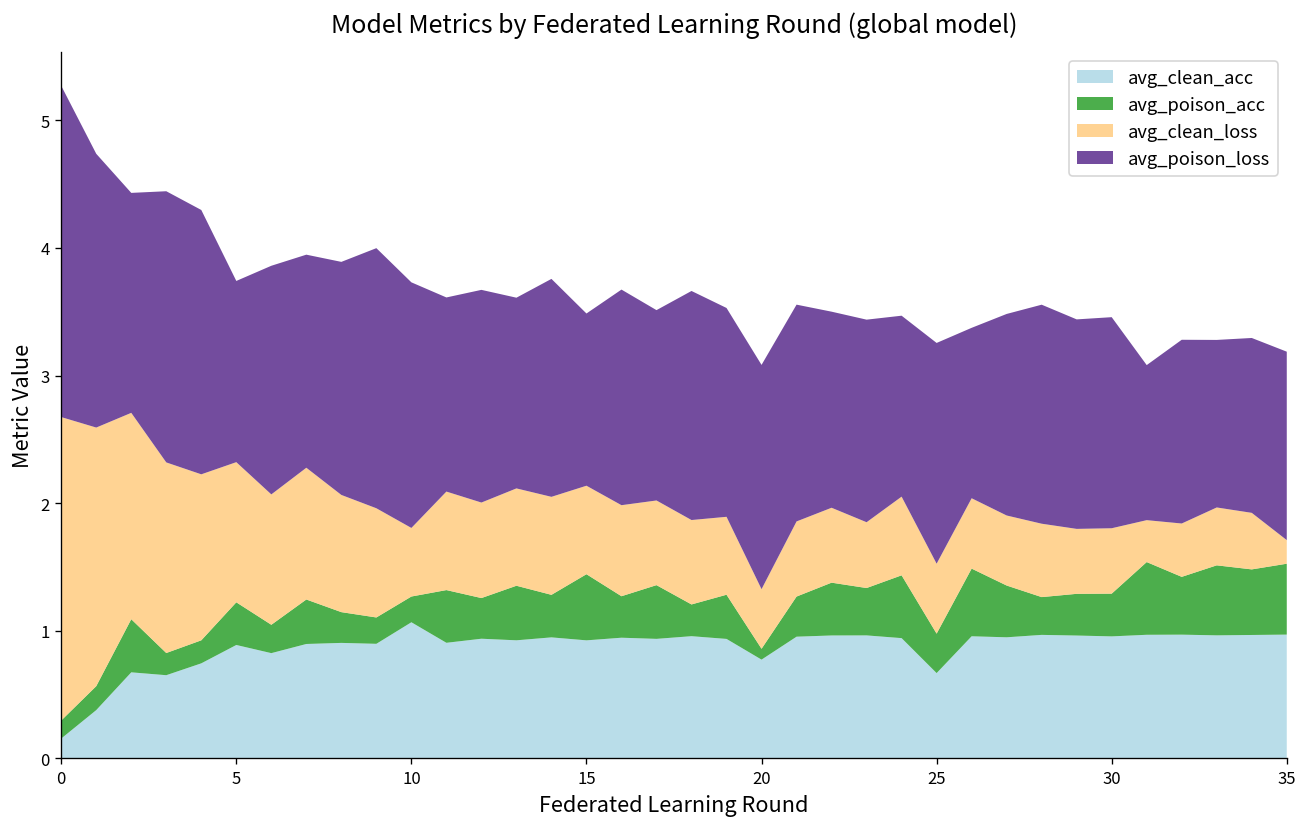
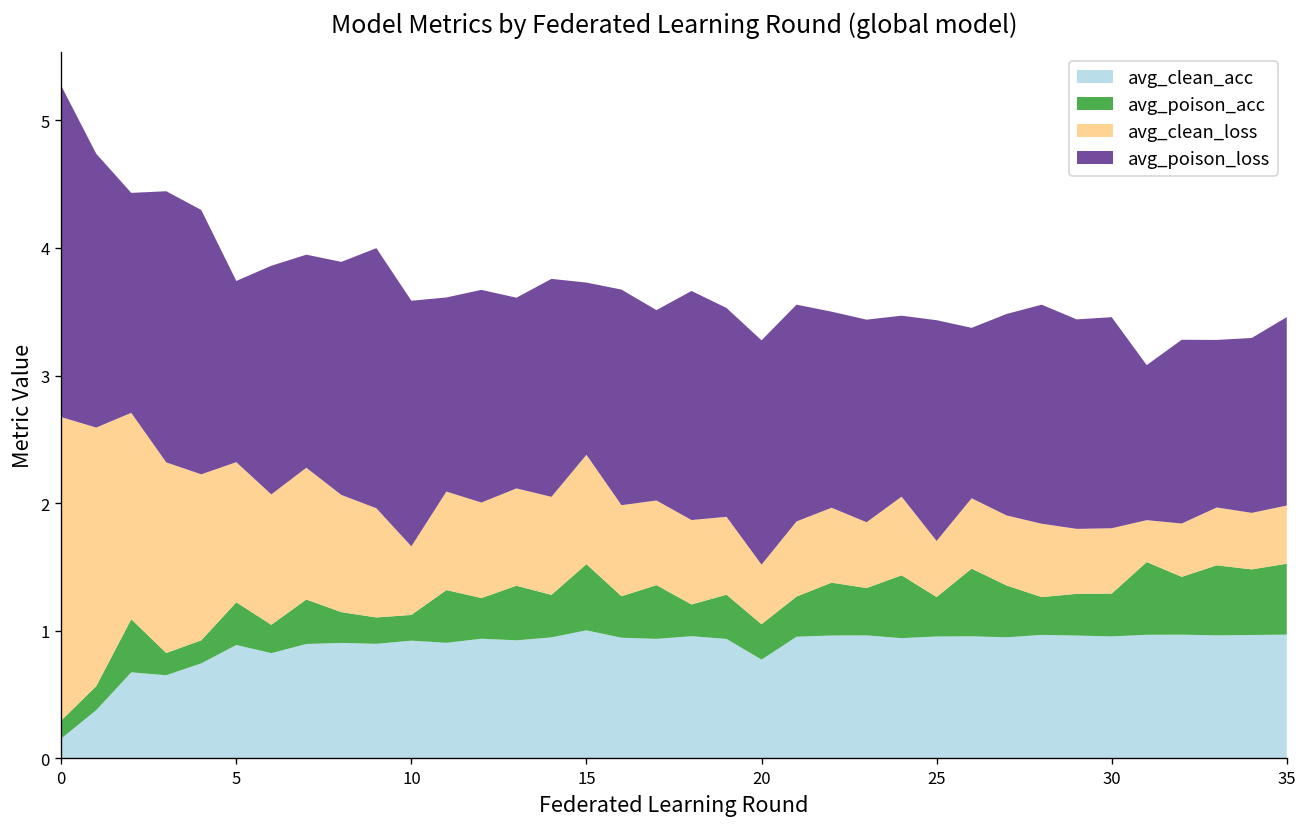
  {
    "avg_clean_acc": {
      "0": 0.15,
      "5": 0.89,
-     "10": 1.07,
-     "15": 0.92,
+     "10": 0.92,
+     "15": 1.00,
      "20": 0.77,
-     "25": 0.67,
+     "25": 0.95,
      "30": 0.96,
      "35": 0.97
    },
    "avg_poison_acc": {
      "0": 0.14,
      "5": 0.33,
      "10": 0.20,
      "15": 0.52,
-     "20": 0.08,
+     "20": 0.28,
      "25": 0.31,
      "30": 0.33,
      "35": 0.56
    },
    "avg_clean_loss": {
      "0": 2.38,
      "5": 1.10,
      "10": 0.54,
-     "15": 0.69,
+     "15": 0.86,
      "20": 0.47,
-     "25": 0.55,
+     "25": 0.44,
      "30": 0.51,
-     "35": 0.18
+     "35": 0.46
    },
    "avg_poison_loss": {
      "0": 2.60,
      "5": 1.42,
      "10": 1.93,
      "15": 1.35,
      "20": 1.76,
      "25": 1.73,
      "30": 1.65,
      "35": 1.48
    }
  }
